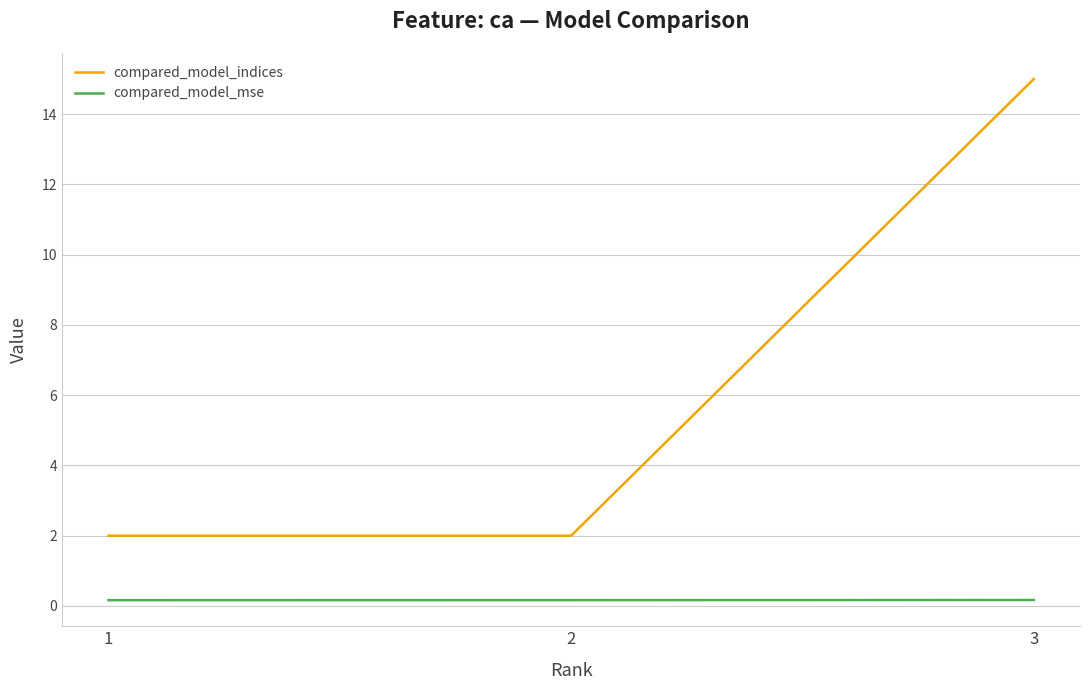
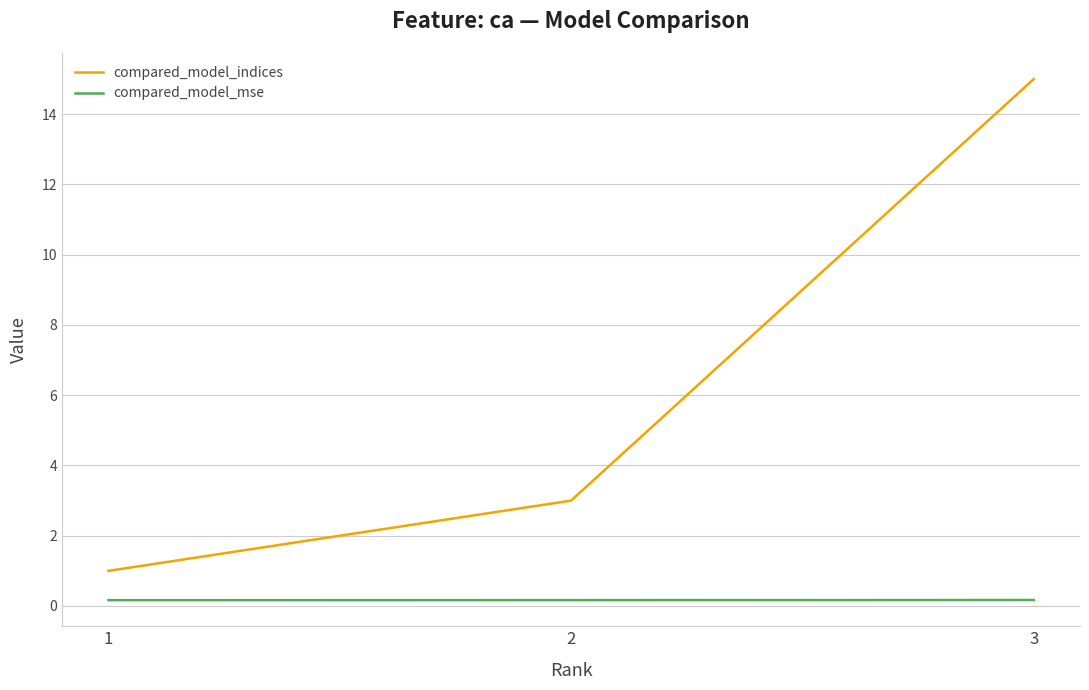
  {
    "compared_model_indices": {
-     "1": 2,
-     "2": 2,
+     "1": 1,
+     "2": 3,
      "3": 15
    },
    "compared_model_mse": {
      "1": 0.2,
      "2": 0.2,
      "3": 0.2
    }
  }
